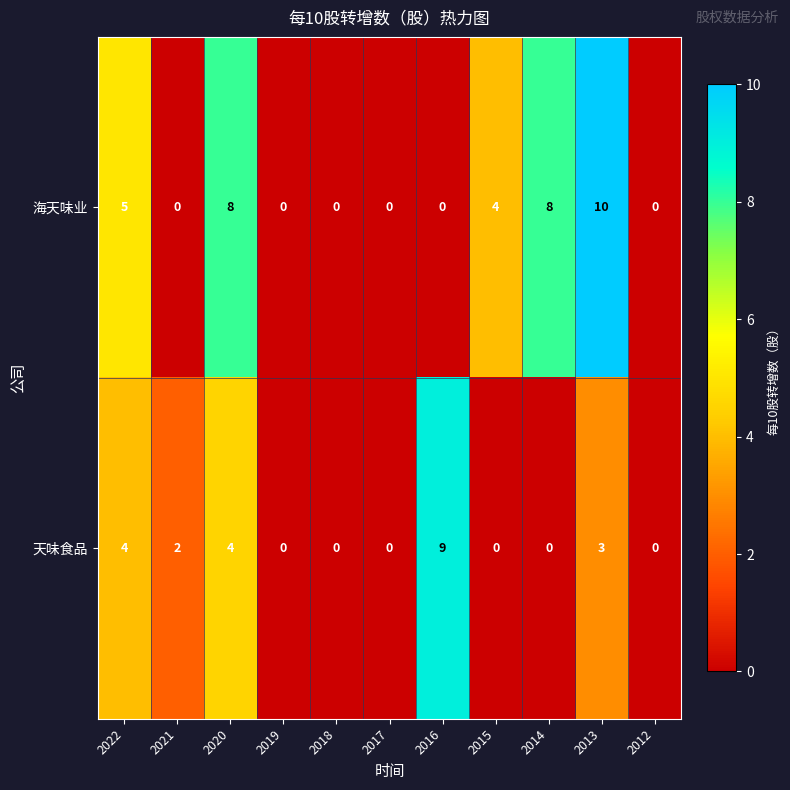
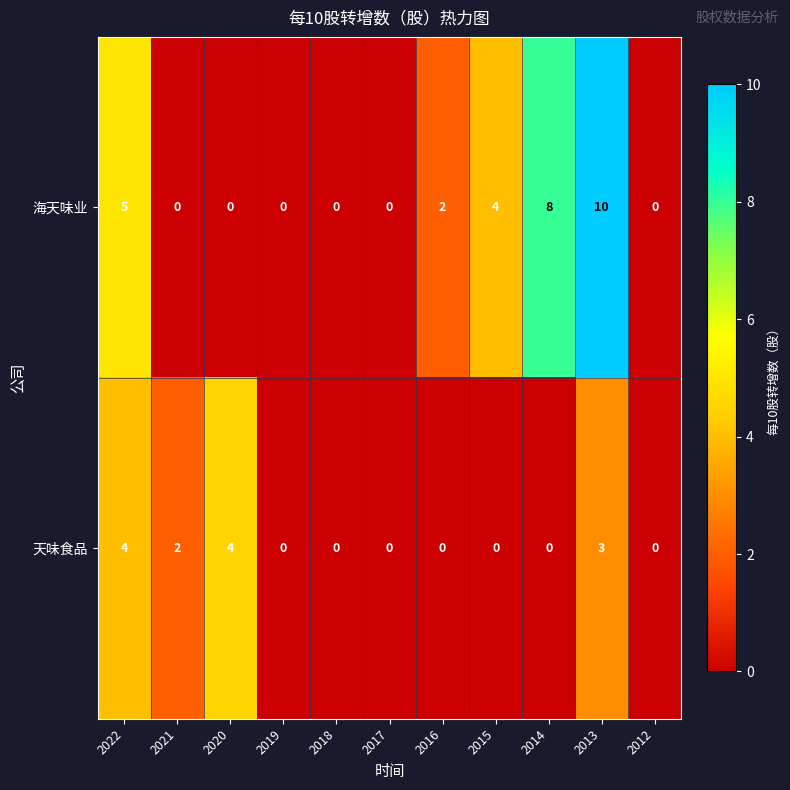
  {
    "海天味业": {
      "2022": 5,
      "2021": 0,
-     "2020": 8,
+     "2020": 0,
      "2019": 0,
      "2018": 0,
      "2017": 0,
-     "2016": 0,
+     "2016": 2,
      "2015": 4,
      "2014": 8,
      "2013": 10,
      "2012": 0
    },
    "天味食品": {
      "2022": 4,
      "2021": 2,
      "2020": 4,
      "2019": 0,
      "2018": 0,
      "2017": 0,
-     "2016": 9,
+     "2016": 0,
      "2015": 0,
      "2014": 0,
      "2013": 3,
      "2012": 0
    }
  }
